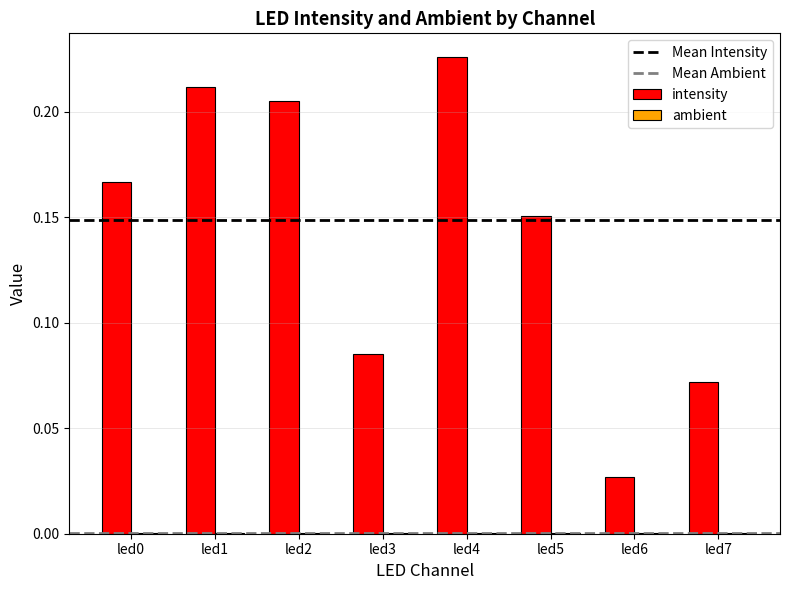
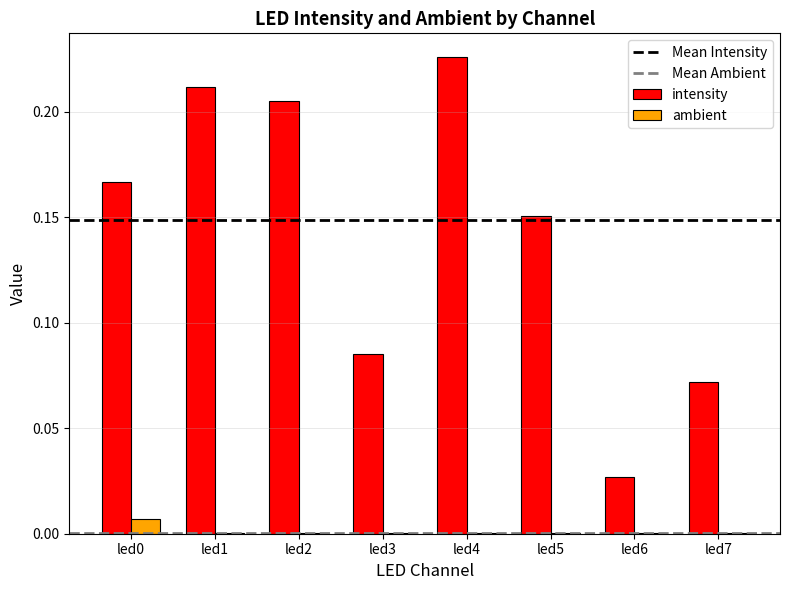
  {
    "intensity": {
      "led0": 0.167,
      "led1": 0.212,
      "led2": 0.205,
      "led3": 0.085,
      "led4": 0.226,
      "led5": 0.150,
      "led6": 0.027,
      "led7": 0.072
    },
    "ambient": {
-     "led0": 0.000
+     "led0": 0.007
    }
  }
